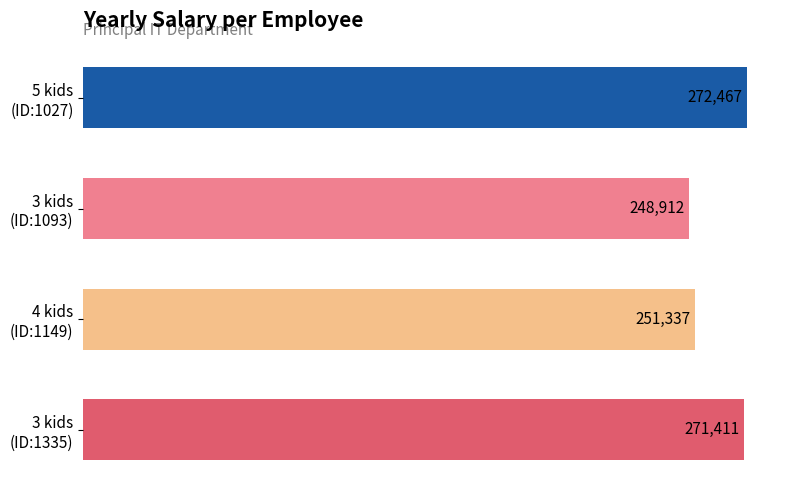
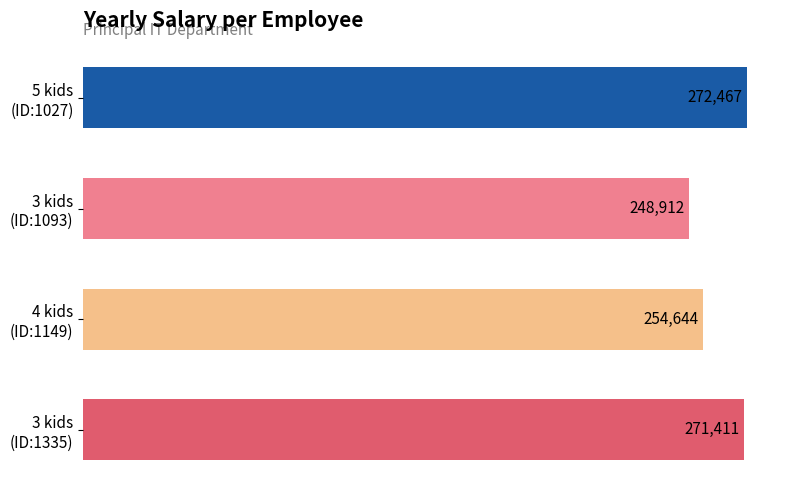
  {
    "5 kids (ID:1027)": "272,467",
    "3 kids (ID:1093)": "248,912",
-   "4 kids (ID:1149)": "251,337",
+   "4 kids (ID:1149)": "254,644",
    "3 kids (ID:1335)": "271,411"
  }
